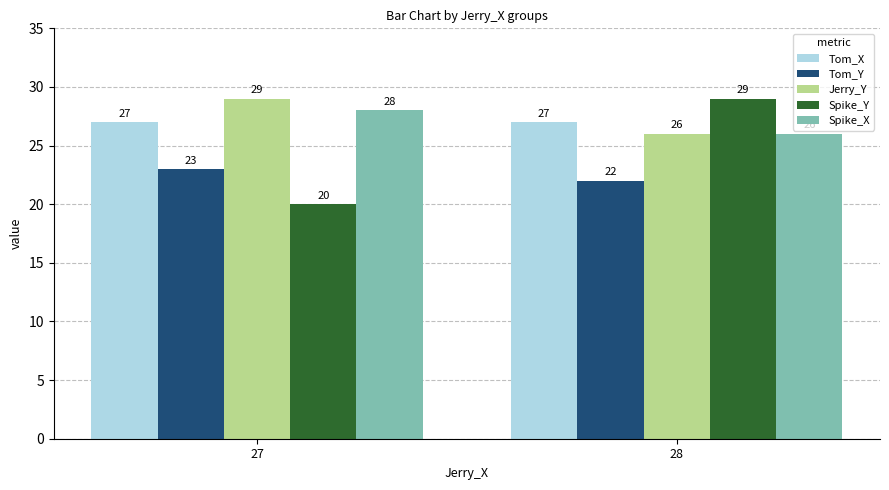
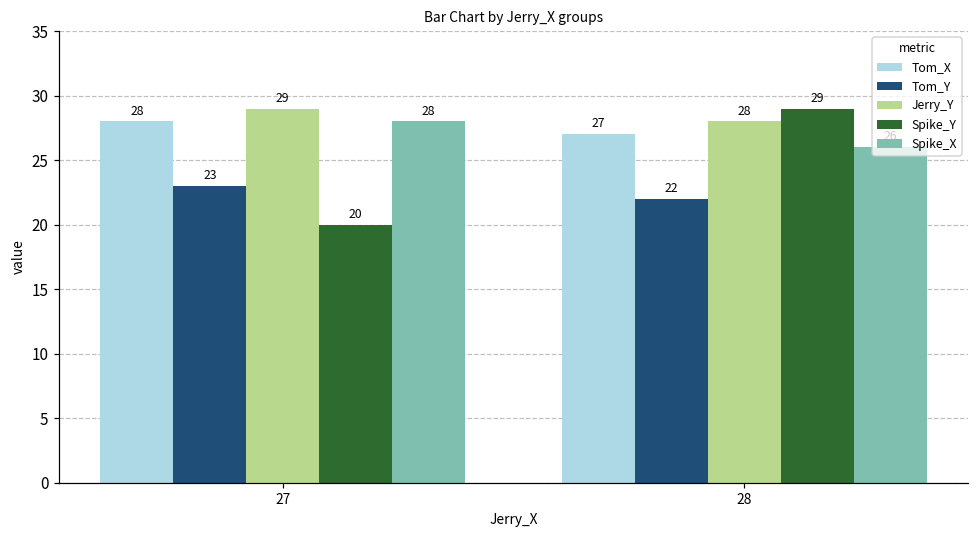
  {
    "Tom_X": {
-     "27": 27,
+     "27": 28,
      "28": 27
    },
    "Tom_Y": {
      "27": 23,
      "28": 22
    },
    "Jerry_Y": {
      "27": 29,
-     "28": 26
+     "28": 28
    },
    "Spike_Y": {
      "27": 20,
      "28": 29
    },
    "Spike_X": {
      "27": 28
    }
  }
